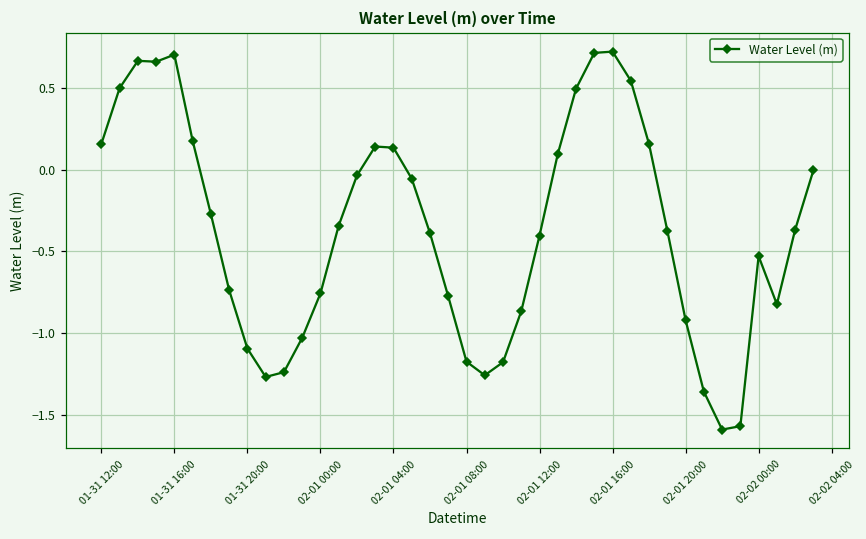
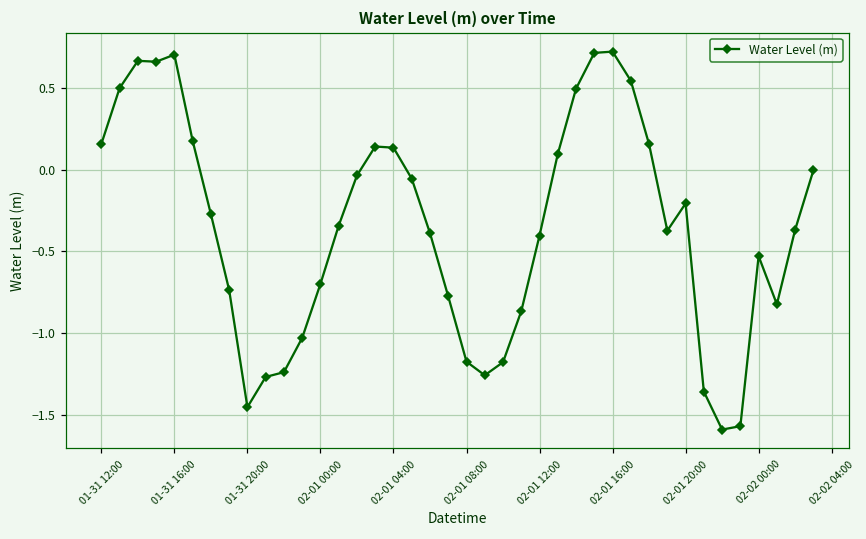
  {
    "01-31 12:00": 0.16,
    "01-31 16:00": 0.70,
-   "01-31 20:00": -1.10,
-   "02-01 00:00": -0.76,
+   "01-31 20:00": -1.45,
+   "02-01 00:00": -0.70,
    "02-01 04:00": 0.13,
    "02-01 08:00": -1.18,
    "02-01 12:00": -0.40,
    "02-01 16:00": 0.72,
-   "02-01 20:00": -0.92,
+   "02-01 20:00": -0.21,
    "02-02 00:00": -0.53
  }
